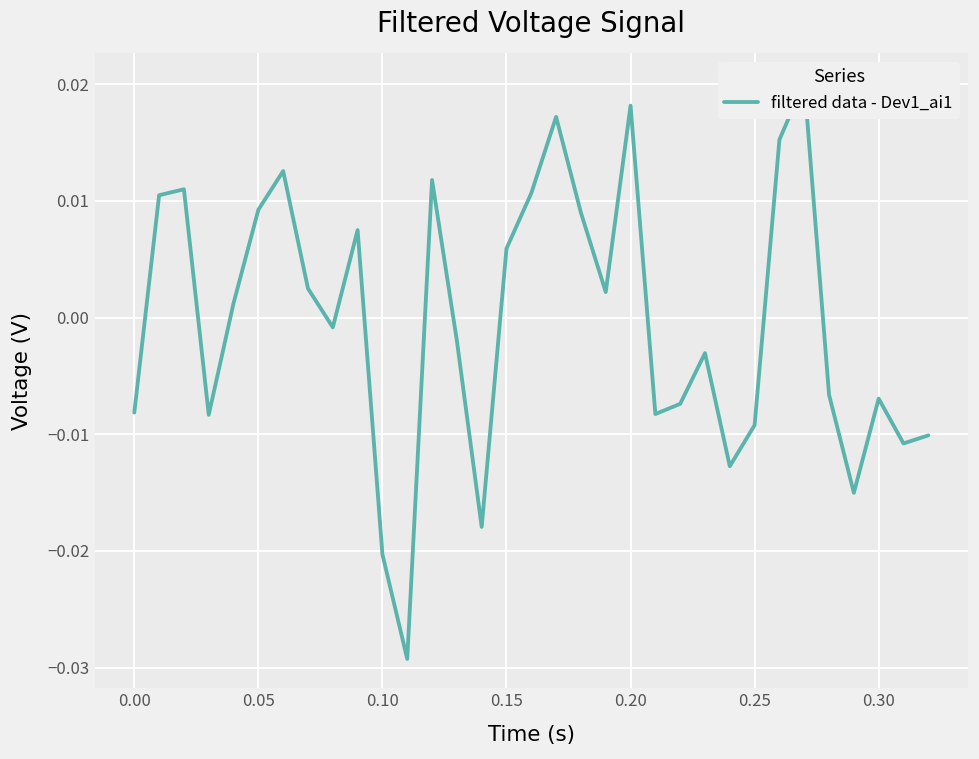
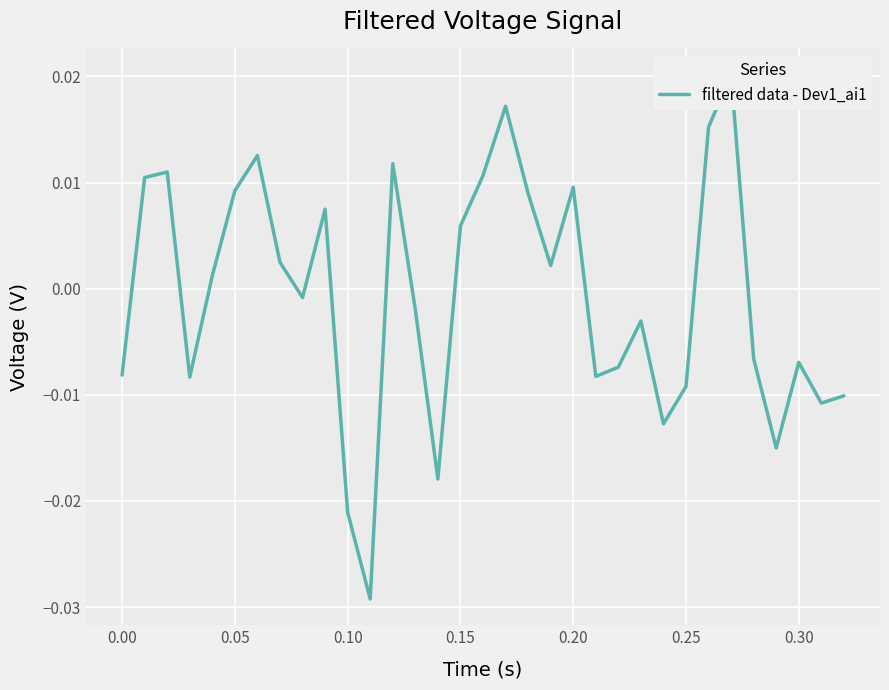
  {
    "0.00": -0.0081,
    "0.05": 0.0092,
-   "0.10": -0.0203,
+   "0.10": -0.0211,
    "0.15": 0.0059,
-   "0.20": 0.0182,
+   "0.20": 0.0096,
    "0.25": -0.0092,
    "0.30": -0.0069
  }
